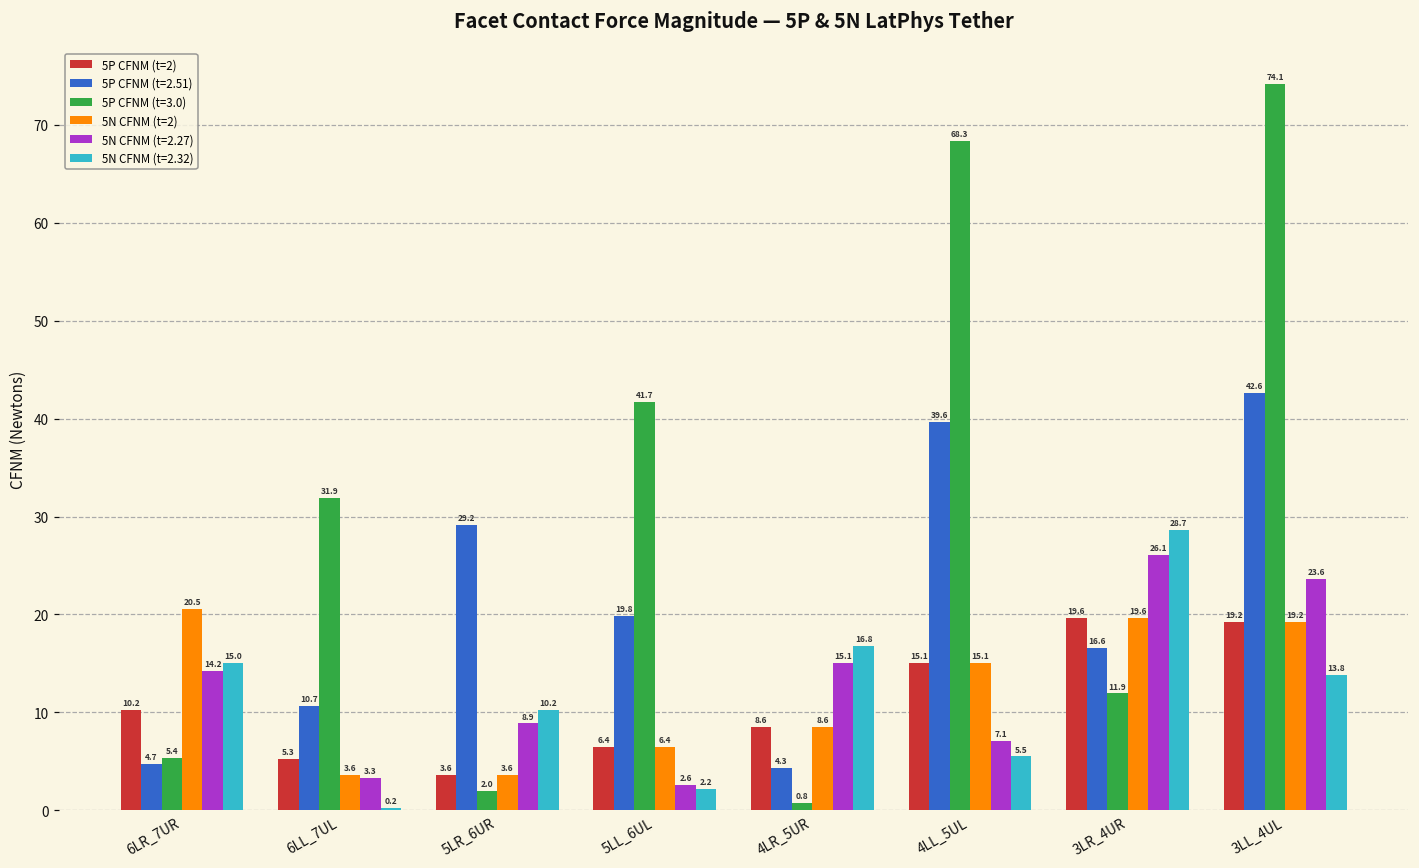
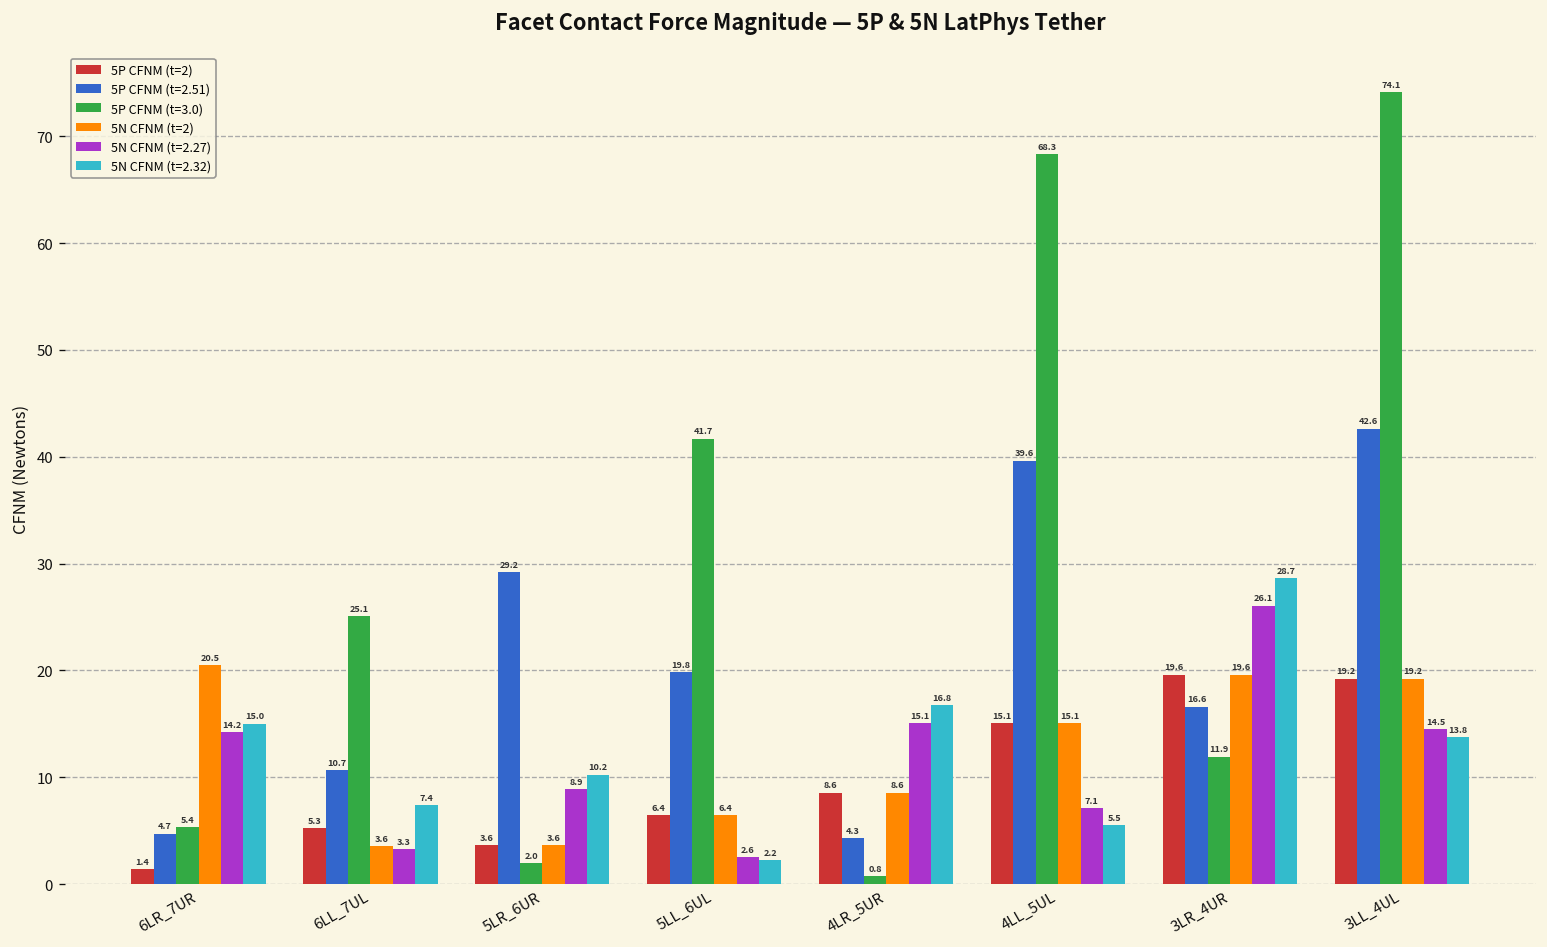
  {
    "5P CFNM (t=2)": {
-     "6LR_7UR": 10.2,
+     "6LR_7UR": 1.4,
      "6LL_7UL": 5.3,
      "5LR_6UR": 3.6,
      "5LL_6UL": 6.4,
      "4LR_5UR": 8.6,
      "4LL_5UL": 15.1,
      "3LR_4UR": 19.6,
      "3LL_4UL": 19.2
    },
    "5P CFNM (t=2.51)": {
      "6LR_7UR": 4.7,
      "6LL_7UL": 10.7,
      "5LR_6UR": 29.2,
      "5LL_6UL": 19.8,
      "4LR_5UR": 4.3,
      "4LL_5UL": 39.6,
      "3LR_4UR": 16.6,
      "3LL_4UL": 42.6
    },
    "5P CFNM (t=3.0)": {
      "6LR_7UR": 5.4,
-     "6LL_7UL": 31.9,
+     "6LL_7UL": 25.1,
      "5LR_6UR": 2.0,
      "5LL_6UL": 41.7,
      "4LR_5UR": 0.8,
      "4LL_5UL": 68.3,
      "3LR_4UR": 11.9,
      "3LL_4UL": 74.1
    },
    "5N CFNM (t=2)": {
      "6LR_7UR": 20.5,
      "6LL_7UL": 3.6,
      "5LR_6UR": 3.6,
      "5LL_6UL": 6.4,
      "4LR_5UR": 8.6,
      "4LL_5UL": 15.1,
      "3LR_4UR": 19.6,
      "3LL_4UL": 19.2
    },
    "5N CFNM (t=2.27)": {
      "6LR_7UR": 14.2,
      "6LL_7UL": 3.3,
      "5LR_6UR": 8.9,
      "5LL_6UL": 2.6,
      "4LR_5UR": 15.1,
      "4LL_5UL": 7.1,
      "3LR_4UR": 26.1,
-     "3LL_4UL": 23.6
+     "3LL_4UL": 14.5
    },
    "5N CFNM (t=2.32)": {
      "6LR_7UR": 15.0,
-     "6LL_7UL": 0.2,
+     "6LL_7UL": 7.4,
      "5LR_6UR": 10.2,
      "5LL_6UL": 2.2,
      "4LR_5UR": 16.8,
      "4LL_5UL": 5.5,
      "3LR_4UR": 28.7,
      "3LL_4UL": 13.8
    }
  }
